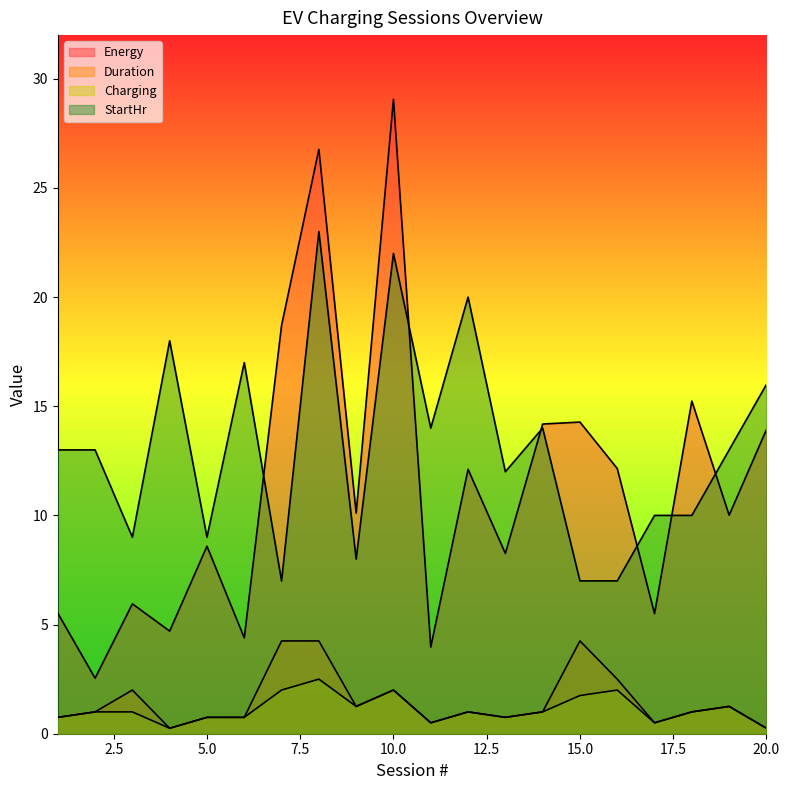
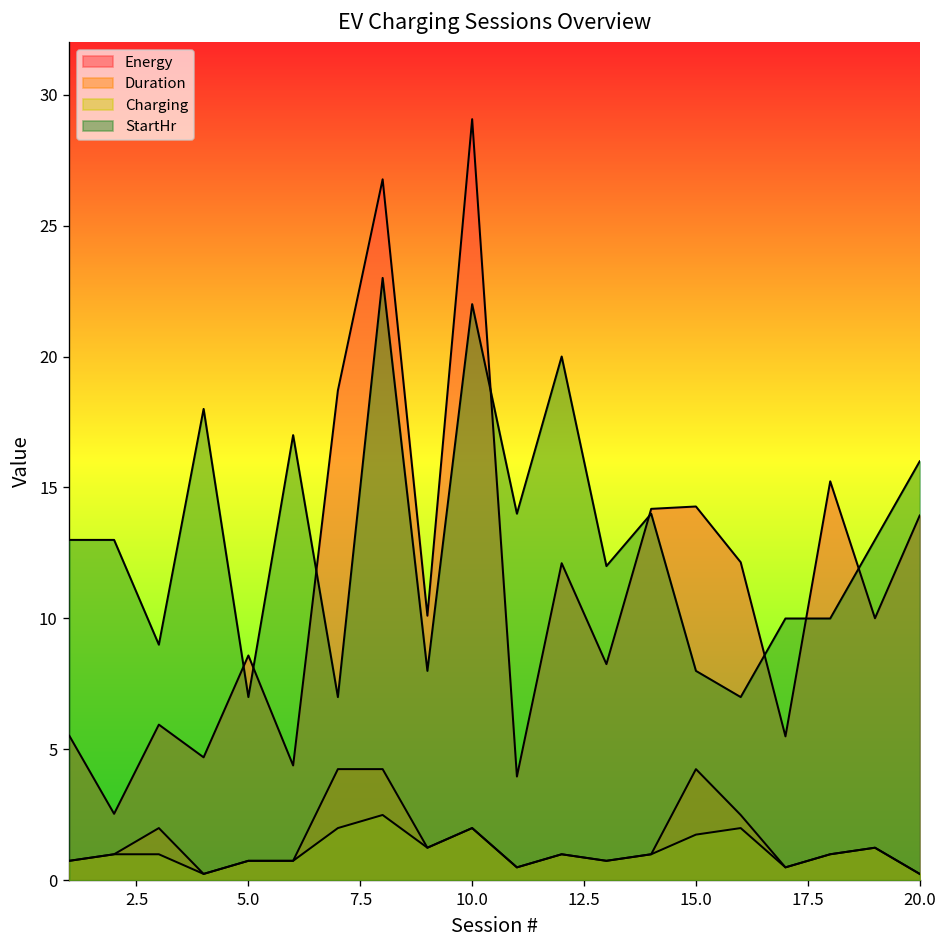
  {
    "Energy": {
      "5.0": 8.6,
      "10.0": 29,
      "15.0": 14.3,
      "20.0": 14
    },
    "StartHr": {
-     "5.0": 9,
+     "5.0": 7,
      "10.0": 22,
-     "15.0": 7,
+     "15.0": 8,
      "20.0": 16
    }
  }
